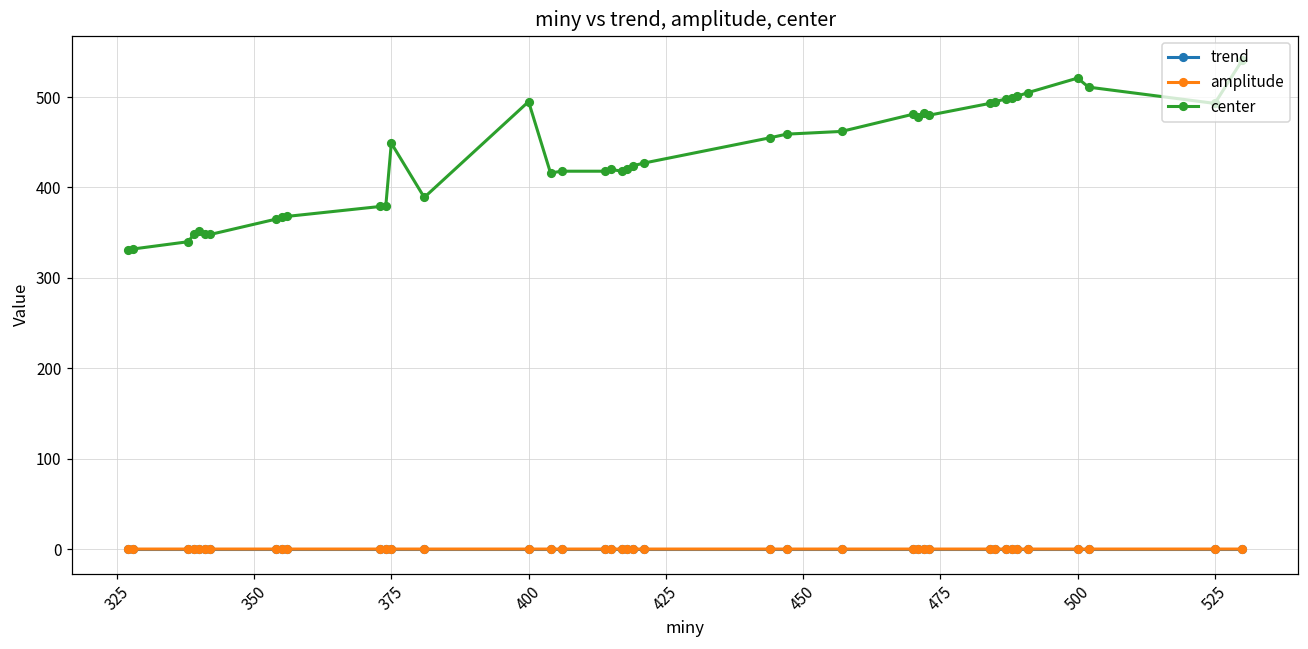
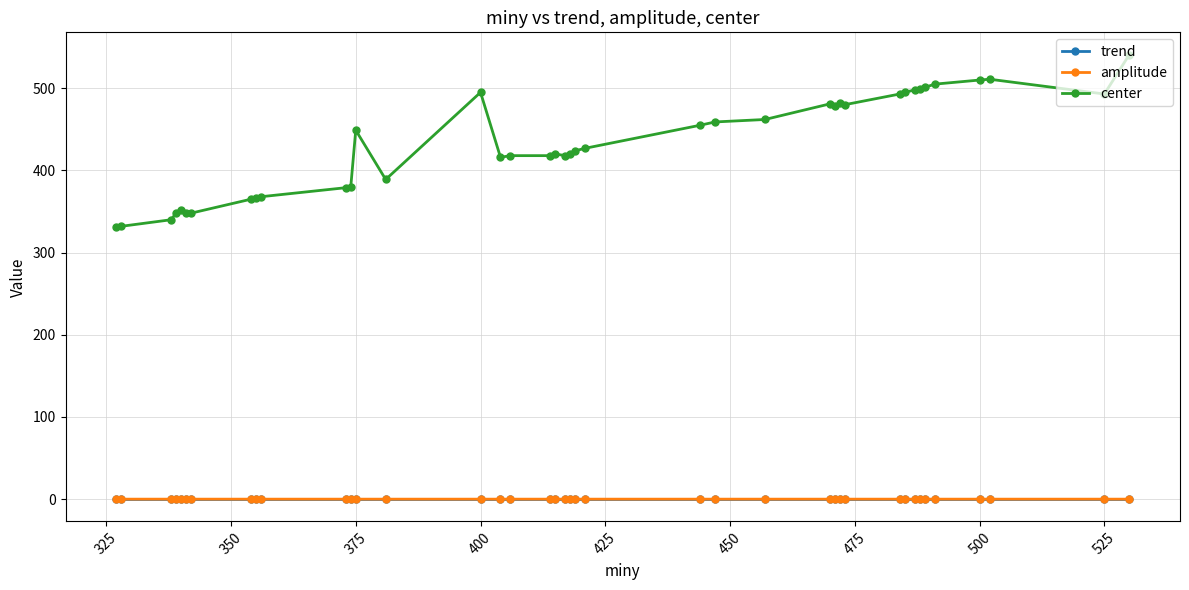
  {
    "amplitude": {
      "375": 0,
      "400": 0,
      "500": 0,
      "525": 0
    },
    "center": {
      "375": 450,
      "400": 500,
-     "500": 520
+     "500": 510
    }
  }
